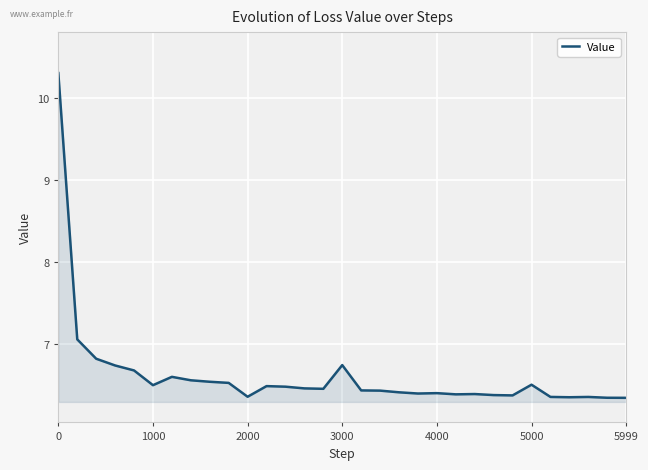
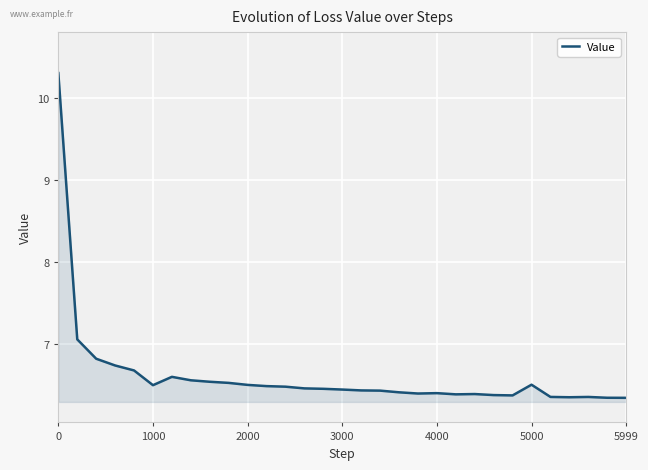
  {
    "0": 10.3,
    "1000": 6.5,
-   "2000": 6.4,
-   "3000": 6.7,
+   "2000": 6.5,
+   "3000": 6.4,
    "4000": 6.4,
    "5000": 6.5,
    "5999": 6.3
  }
